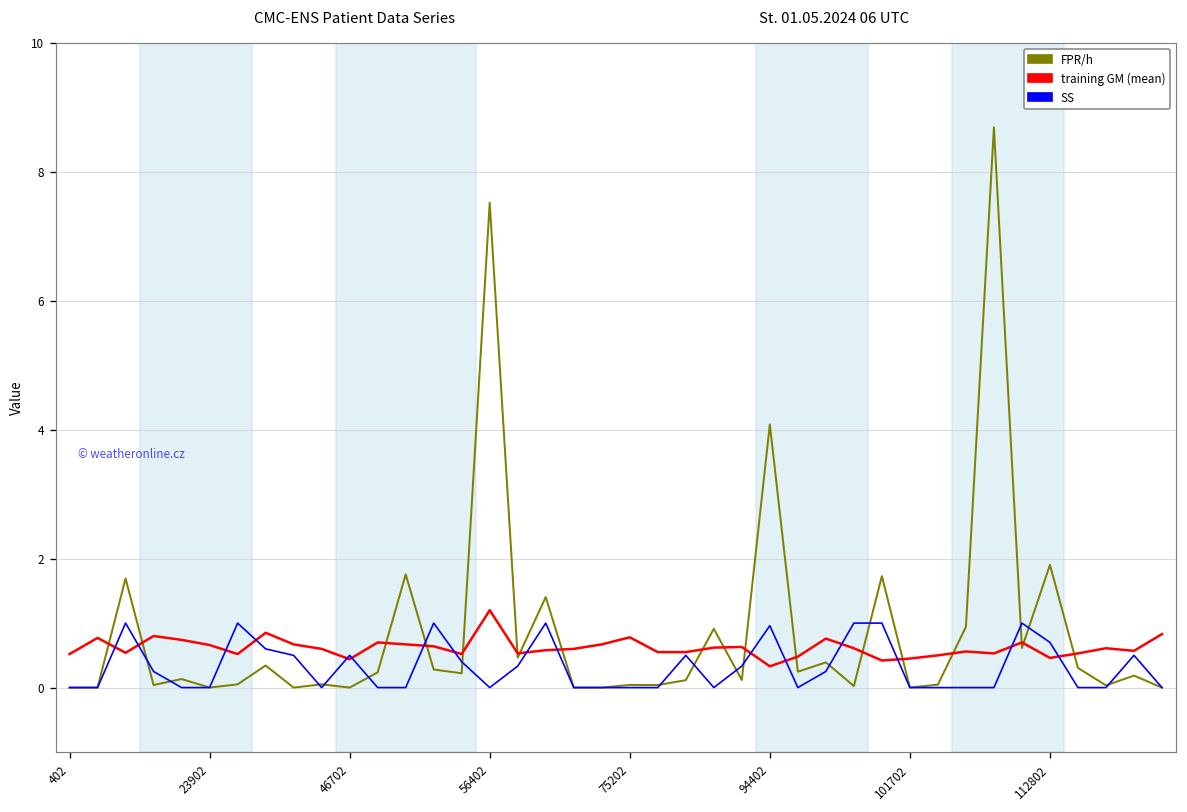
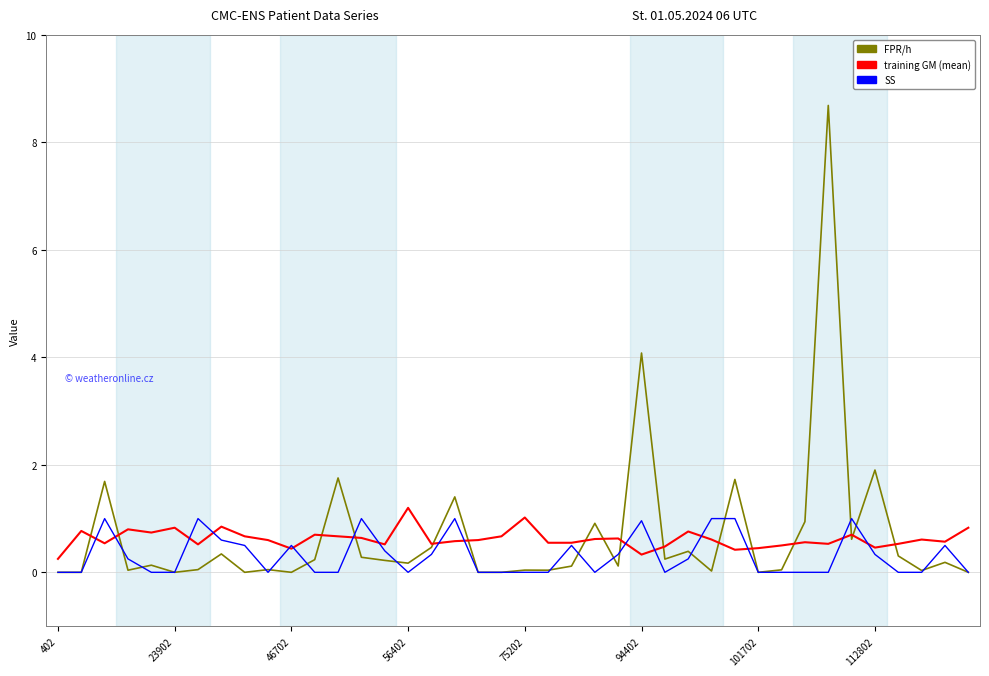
  {
    "FPR/h": {
      "46702": 0.0,
-     "56402": 7.5,
+     "56402": 0.2,
      "94402": 4.1,
      "112802": 1.9
    },
    "training GM (mean)": {
-     "402": 0.5,
-     "23902": 0.7,
+     "402": 0.3,
+     "23902": 0.8,
      "46702": 0.4,
      "56402": 1.2,
-     "75202": 0.8,
+     "75202": 1.0,
      "94402": 0.3,
      "101702": 0.5,
      "112802": 0.5
    },
    "SS": {
      "46702": 0.5,
      "56402": 0.0,
      "94402": 1.0,
-     "112802": 0.7
+     "112802": 0.3
    }
  }
